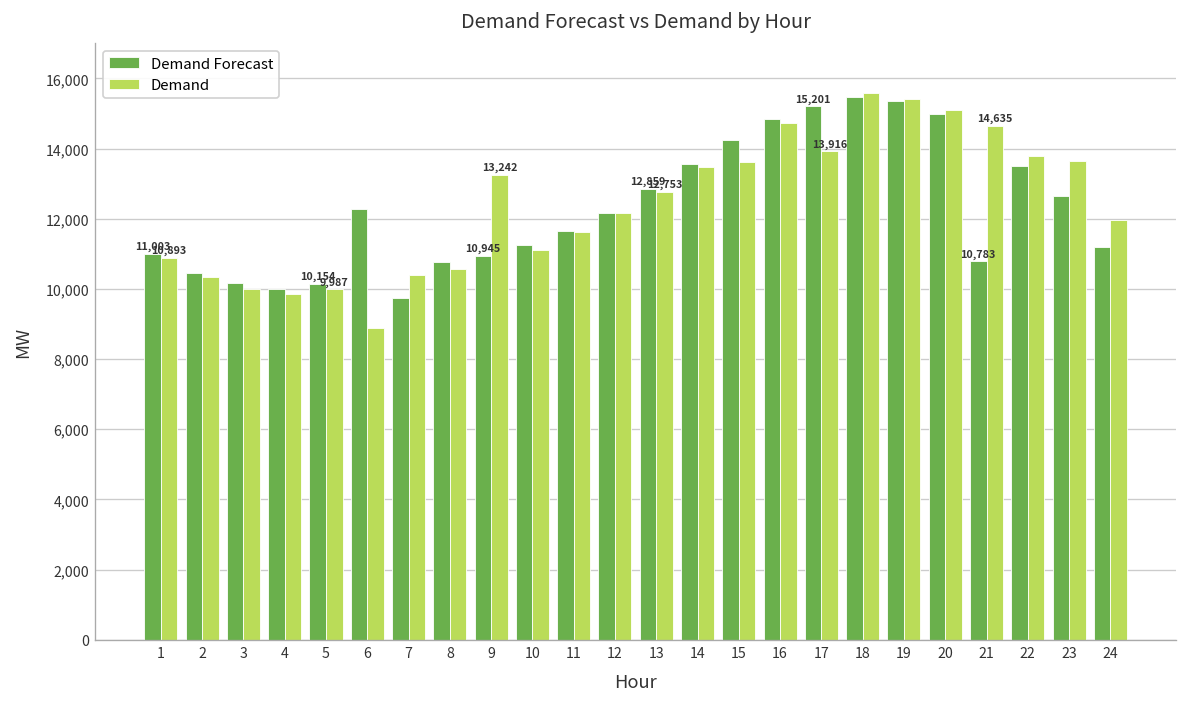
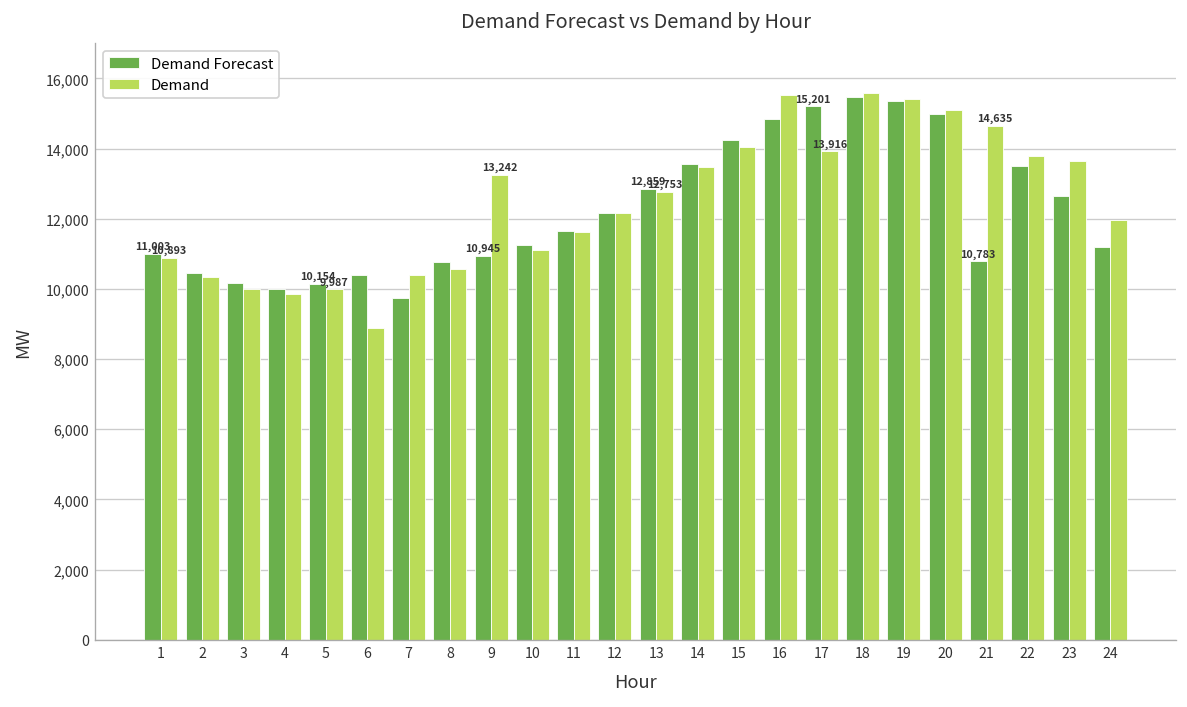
  {
    "Demand Forecast": {
      "2": "10,400",
      "3": "10,200",
      "4": "10,000",
-     "6": "12,300",
+     "6": "10,400",
      "7": "9,700",
      "8": "10,800",
      "10": "11,200",
      "11": "11,600",
      "12": "12,200",
      "14": "13,600",
      "15": "14,300",
      "16": "14,800",
      "18": "15,500",
      "19": "15,400",
      "20": "15,000",
      "22": "13,500",
      "23": "12,600",
      "24": "11,200"
    },
    "Demand": {
      "2": "10,300",
      "3": "10,000",
      "4": "9,900",
      "6": "8,900",
      "7": "10,400",
      "8": "10,600",
      "10": "11,100",
      "11": "11,600",
      "12": "12,200",
      "14": "13,500",
-     "15": "13,600",
-     "16": "14,700",
+     "15": "14,000",
+     "16": "15,500",
      "18": "15,600",
      "19": "15,400",
      "20": "15,100",
      "22": "13,800",
      "23": "13,600",
      "24": "12,000"
    }
  }
